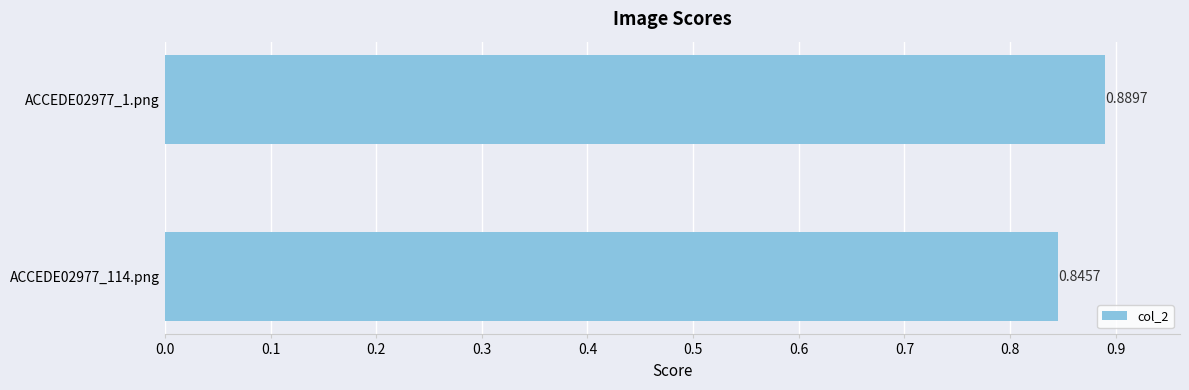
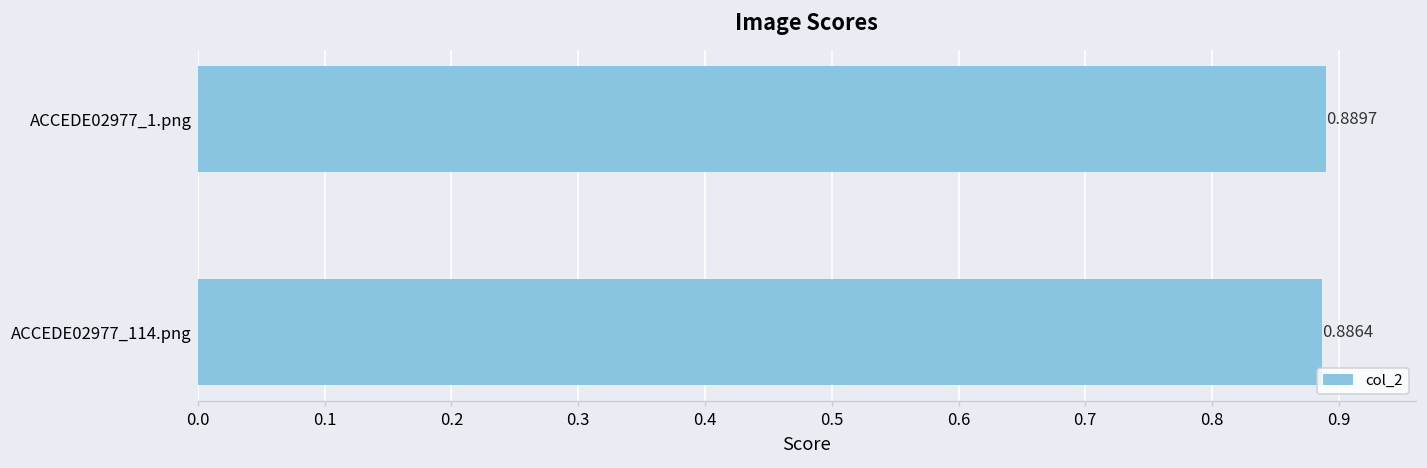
  {
    "ACCEDE02977_1.png": 0.8897,
-   "ACCEDE02977_114.png": 0.8457
+   "ACCEDE02977_114.png": 0.8864
  }
